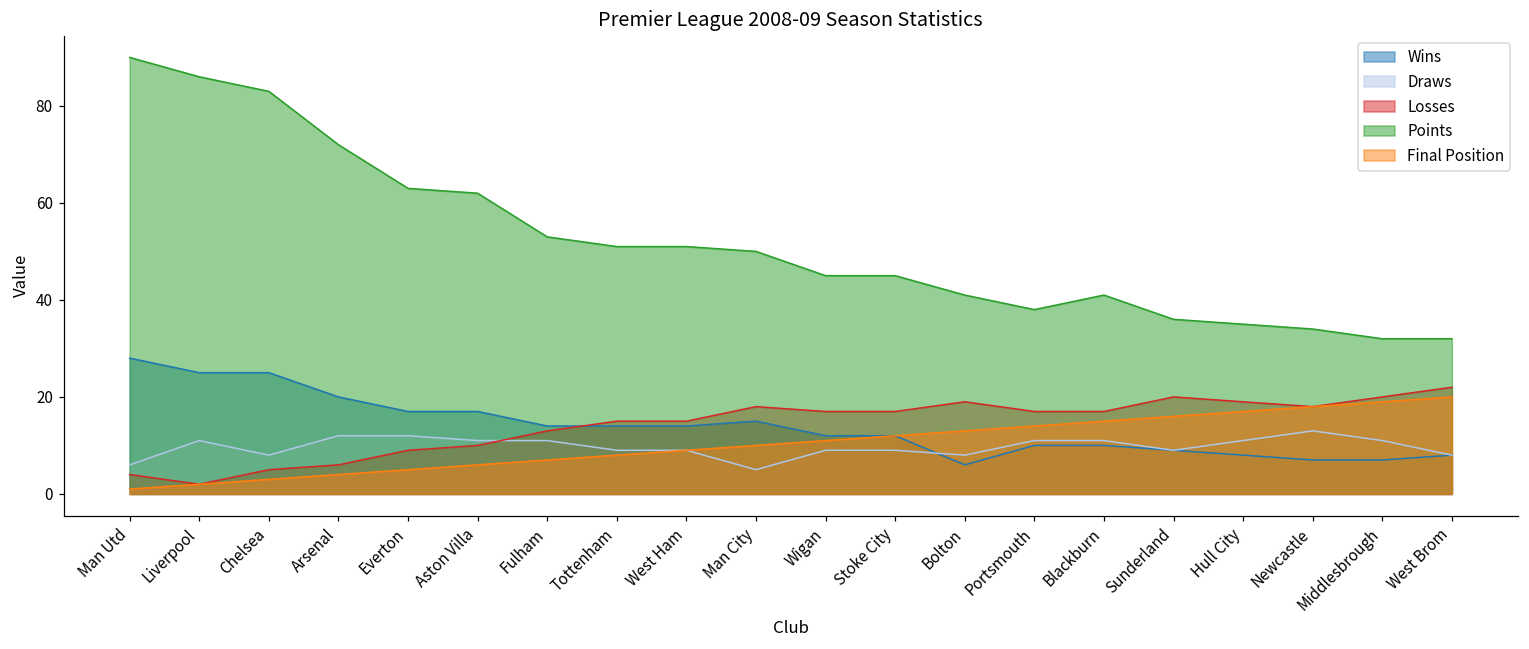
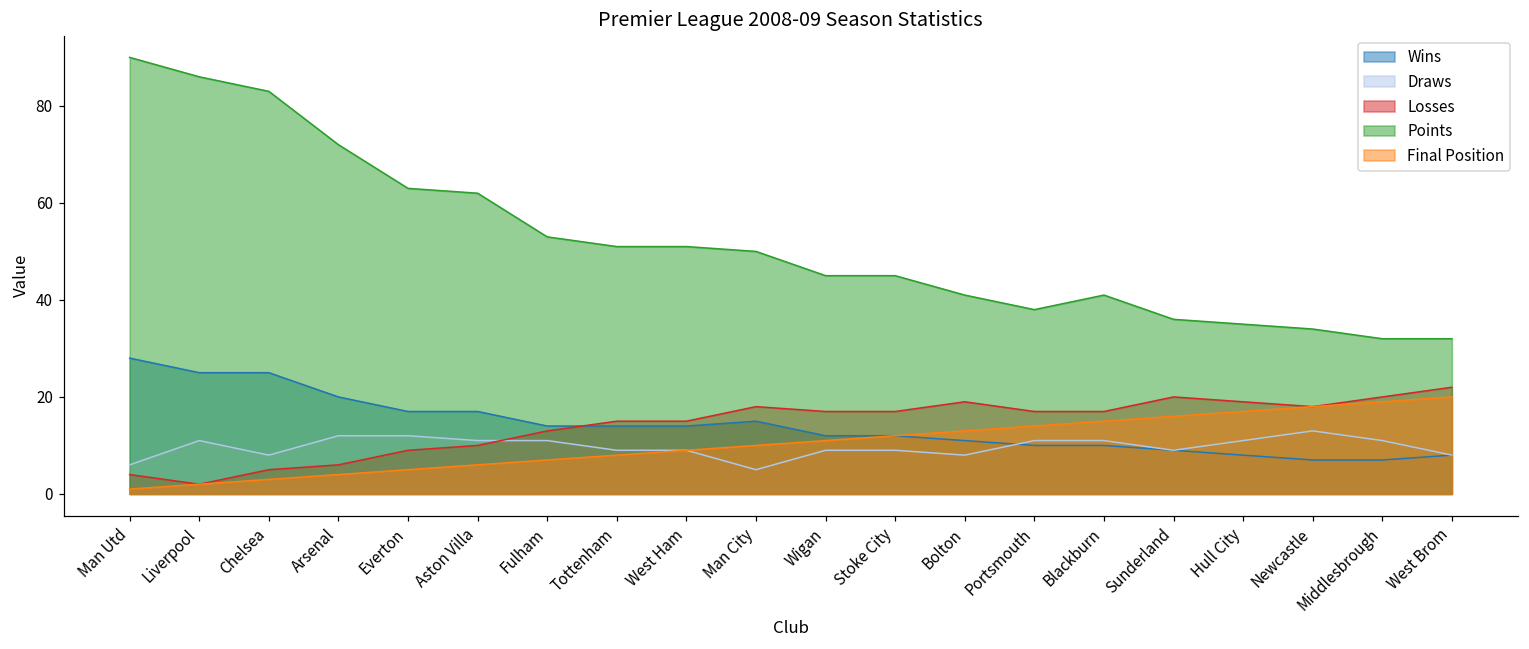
  {
    "Wins": {
      "Man Utd": 28,
      "Liverpool": 25,
      "Chelsea": 25,
      "Arsenal": 20,
      "Everton": 17,
      "Aston Villa": 17,
      "Fulham": 14,
      "Tottenham": 14,
      "West Ham": 14,
      "Man City": 15,
      "Wigan": 12,
-     "Bolton": 6,
+     "Bolton": 11,
      "Portsmouth": 10,
      "Blackburn": 10,
      "Hull City": 8,
      "Newcastle": 7,
      "Middlesbrough": 7
    },
    "Draws": {
      "Man Utd": 6,
      "Liverpool": 11,
      "Chelsea": 8,
      "Arsenal": 12,
      "Everton": 12,
      "Aston Villa": 11,
      "Fulham": 11,
      "Tottenham": 9,
      "Man City": 5,
      "Wigan": 9,
      "Stoke City": 9,
      "Bolton": 8,
      "Portsmouth": 11,
      "Blackburn": 11,
      "Hull City": 11,
      "Newcastle": 13,
      "Middlesbrough": 11
    },
    "Losses": {
      "Man Utd": 4,
      "Chelsea": 5,
      "Arsenal": 6,
      "Everton": 9,
      "Aston Villa": 10,
      "Fulham": 13,
      "Tottenham": 15,
      "West Ham": 15,
      "Man City": 18,
      "Wigan": 17,
      "Stoke City": 17,
      "Bolton": 19,
      "Portsmouth": 17,
      "Blackburn": 17,
      "Sunderland": 20,
      "Hull City": 19,
      "Middlesbrough": 20,
      "West Brom": 22
    },
    "Points": {
      "Man Utd": 90,
      "Liverpool": 86,
      "Chelsea": 83,
      "Arsenal": 72,
      "Everton": 63,
      "Aston Villa": 62,
      "Fulham": 53,
      "Tottenham": 51,
      "West Ham": 51,
      "Man City": 50,
      "Wigan": 45,
      "Stoke City": 45,
      "Bolton": 41,
      "Portsmouth": 38,
      "Blackburn": 41,
      "Sunderland": 36,
      "Hull City": 35,
      "Newcastle": 34,
      "Middlesbrough": 32,
      "West Brom": 32
    },
    "Final Position": {
      "Man Utd": 1,
      "Chelsea": 3,
      "Arsenal": 4,
      "Everton": 5,
      "Aston Villa": 6,
      "Fulham": 7,
      "Tottenham": 8,
      "Man City": 10,
      "Wigan": 11,
      "Bolton": 13,
      "Portsmouth": 14,
      "Blackburn": 15,
      "Sunderland": 16,
      "Hull City": 17,
      "Middlesbrough": 19,
      "West Brom": 20
    }
  }
